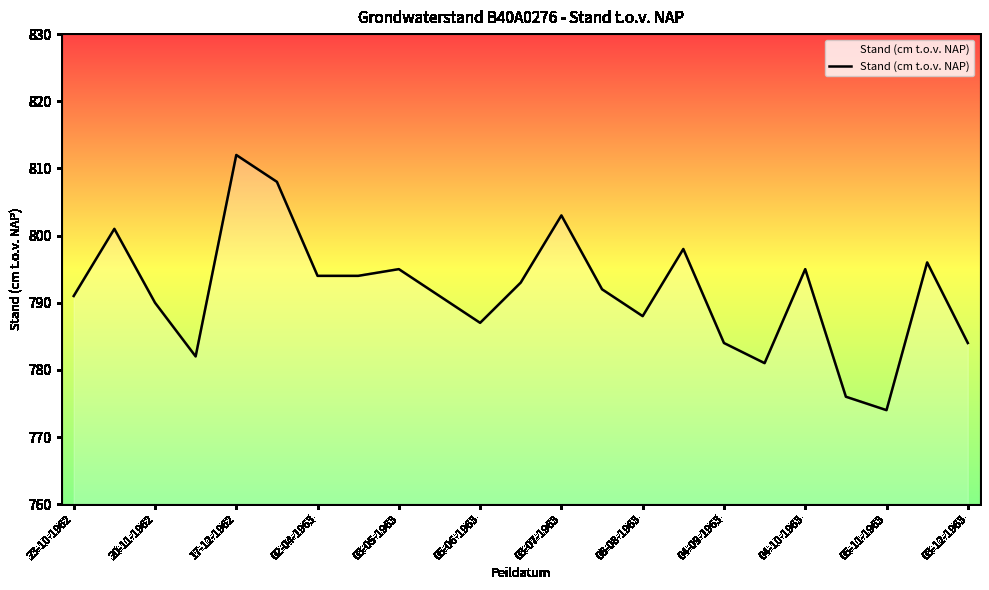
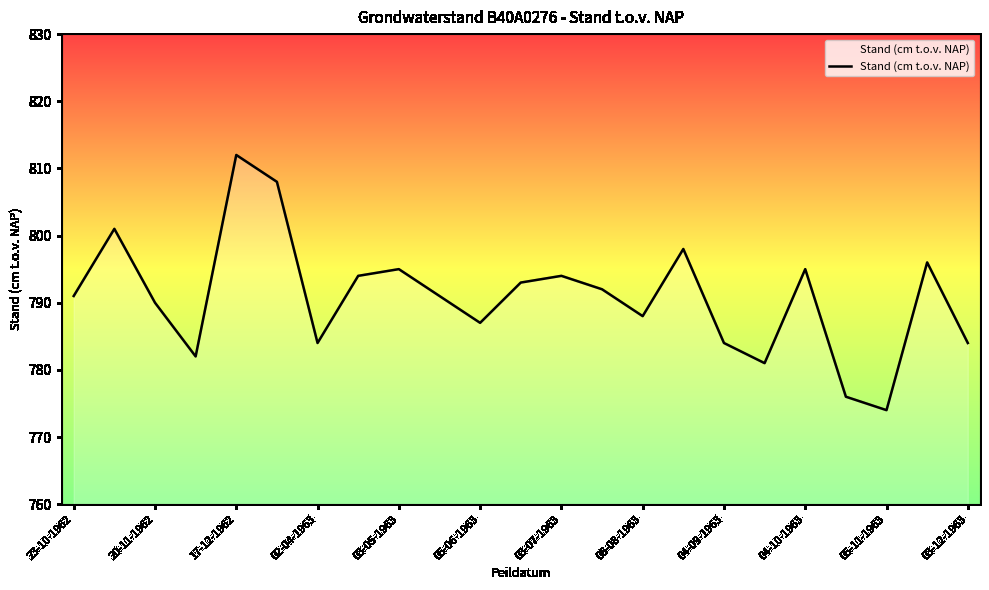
  {
    "23-10-1962": 791,
    "20-11-1962": 790,
    "17-12-1962": 812,
-   "02-04-1963": 794,
+   "02-04-1963": 784,
    "03-05-1963": 795,
    "05-06-1963": 787,
-   "03-07-1963": 803,
+   "03-07-1963": 794,
    "06-08-1963": 788,
    "04-09-1963": 784,
    "04-10-1963": 795,
    "05-11-1963": 774,
    "03-12-1963": 784
  }
